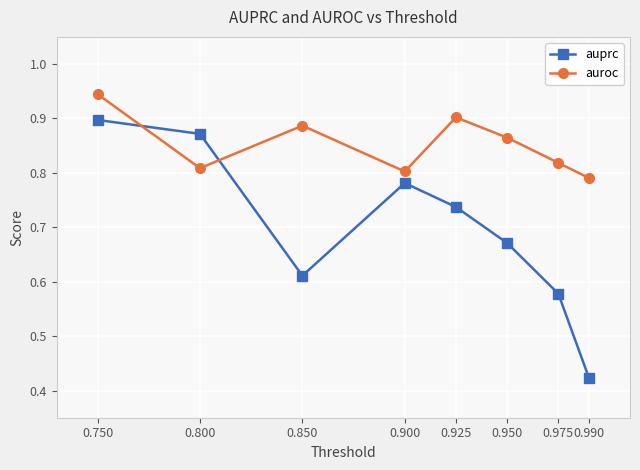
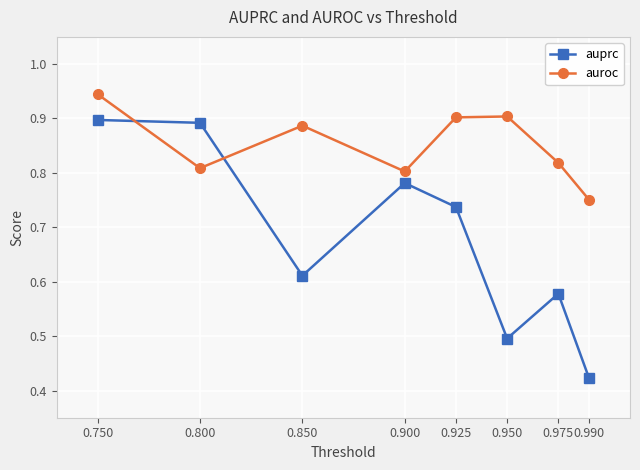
  {
    "auprc": {
      "0.750": 0.90,
-     "0.800": 0.87,
+     "0.800": 0.89,
      "0.850": 0.61,
      "0.900": 0.78,
      "0.925": 0.74,
-     "0.950": 0.67,
+     "0.950": 0.50,
      "0.975": 0.58,
      "0.990": 0.42
    },
    "auroc": {
      "0.750": 0.94,
      "0.800": 0.81,
      "0.850": 0.89,
      "0.900": 0.80,
      "0.925": 0.90,
-     "0.950": 0.86,
+     "0.950": 0.90,
      "0.975": 0.82,
-     "0.990": 0.79
+     "0.990": 0.75
    }
  }
